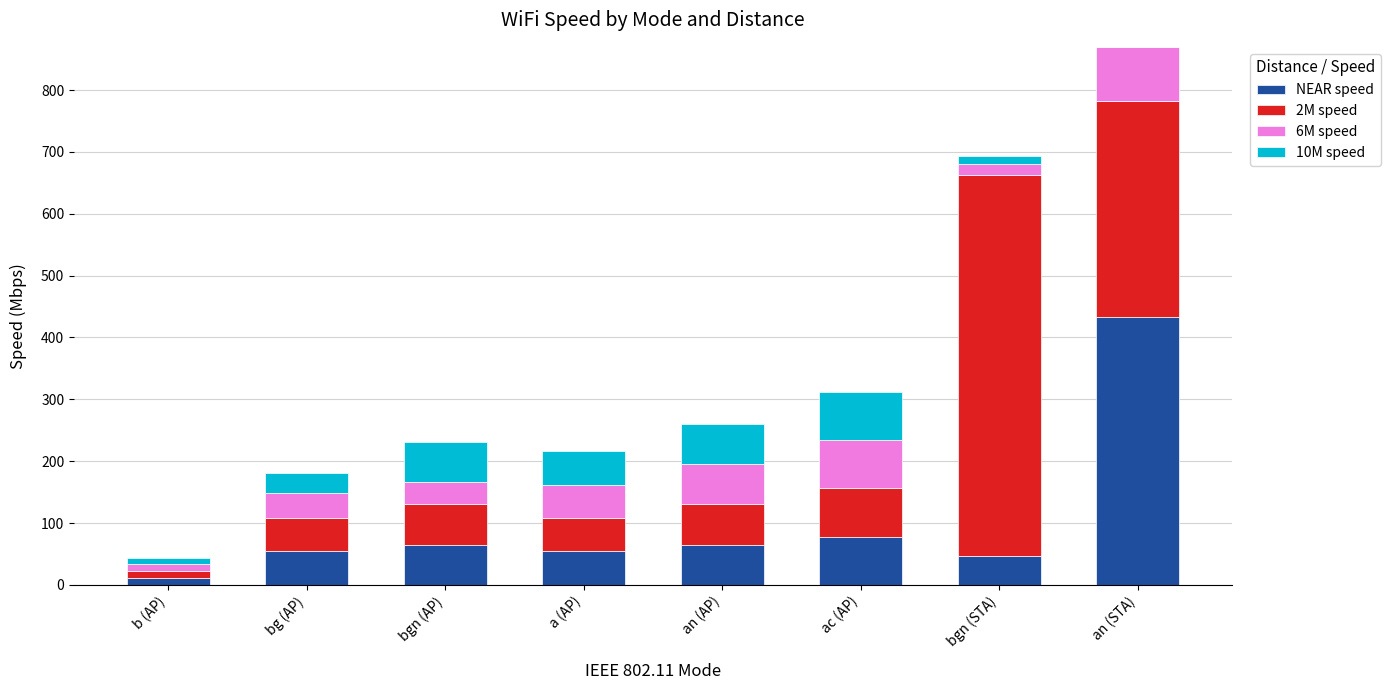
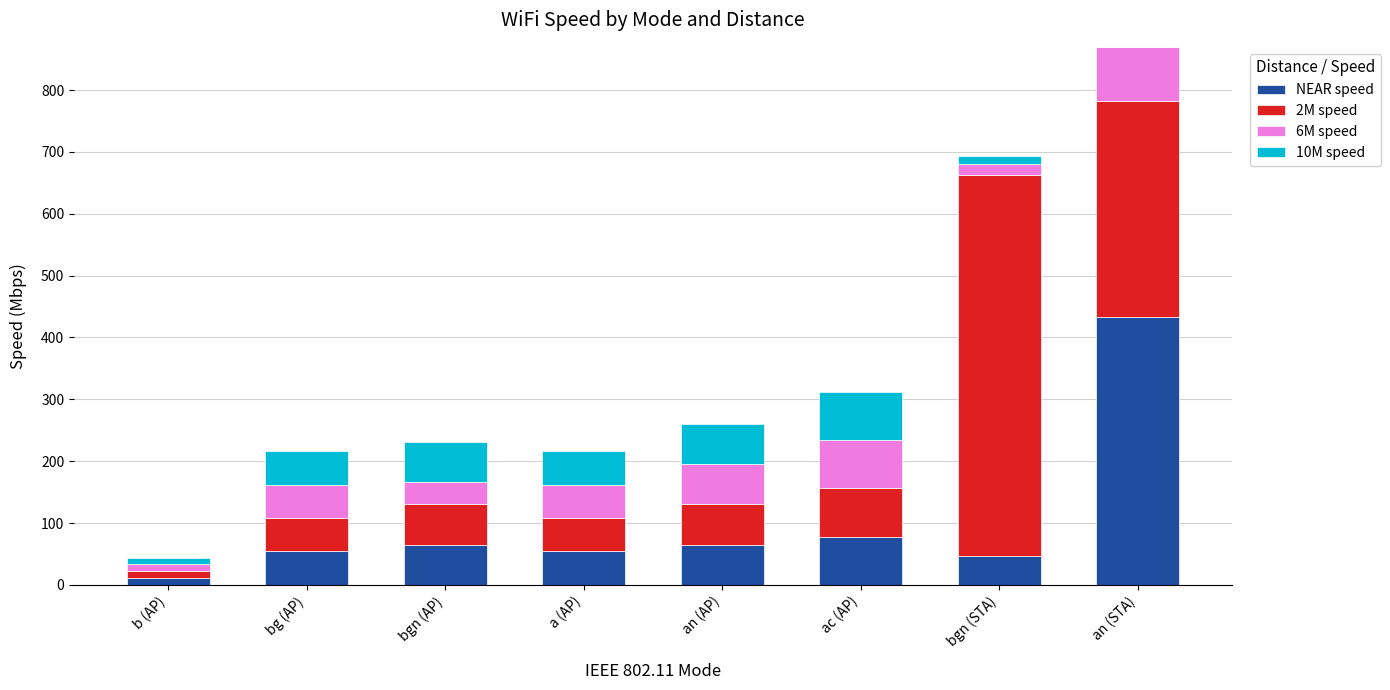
  {
    "NEAR speed": {
      "b (AP)": 10,
      "bg (AP)": 50,
      "bgn (AP)": 70,
      "a (AP)": 50,
      "an (AP)": 70,
      "ac (AP)": 80,
      "bgn (STA)": 50,
      "an (STA)": 430
    },
    "2M speed": {
      "b (AP)": 10,
      "bg (AP)": 50,
      "bgn (AP)": 70,
      "a (AP)": 50,
      "an (AP)": 70,
      "ac (AP)": 80,
      "bgn (STA)": 620,
      "an (STA)": 350
    },
    "6M speed": {
      "b (AP)": 10,
-     "bg (AP)": 40,
+     "bg (AP)": 50,
      "bgn (AP)": 40,
      "a (AP)": 50,
      "an (AP)": 70,
      "ac (AP)": 80,
      "bgn (STA)": 20,
      "an (STA)": 90
    },
    "10M speed": {
      "b (AP)": 10,
-     "bg (AP)": 30,
+     "bg (AP)": 50,
      "bgn (AP)": 70,
      "a (AP)": 50,
      "an (AP)": 70,
      "ac (AP)": 80,
      "bgn (STA)": 10,
      "an (STA)": 0
    }
  }
